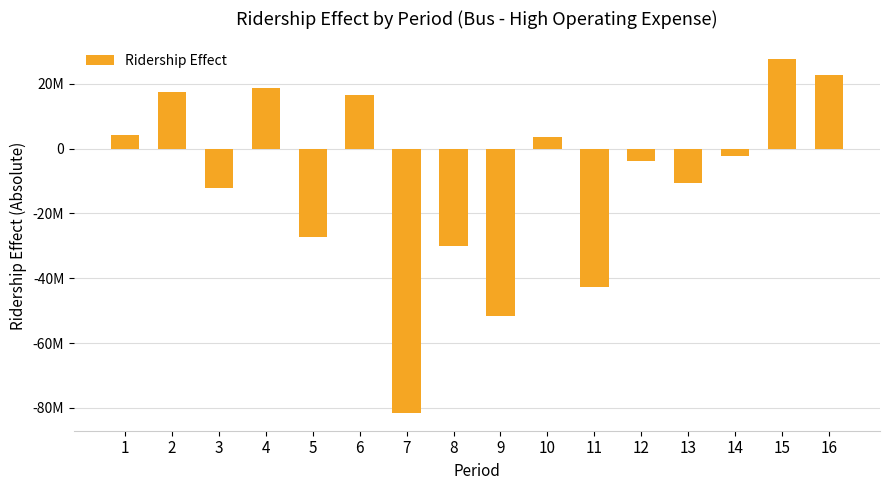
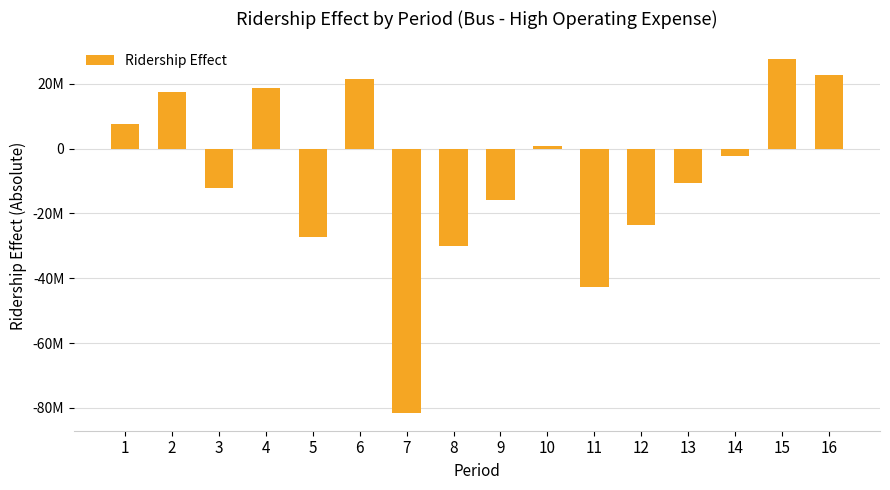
  {
-   "1": 4000000,
+   "1": 7000000,
    "2": 17000000,
    "3": -12000000,
    "4": 19000000,
    "5": -27000000,
-   "6": 17000000,
+   "6": 21000000,
    "7": -82000000,
    "8": -30000000,
-   "9": -52000000,
-   "10": 4000000,
+   "9": -16000000,
+   "10": 1000000,
    "11": -43000000,
-   "12": -4000000,
+   "12": -24000000,
    "13": -10000000,
    "14": -2000000,
    "15": 28000000,
    "16": 23000000
  }
